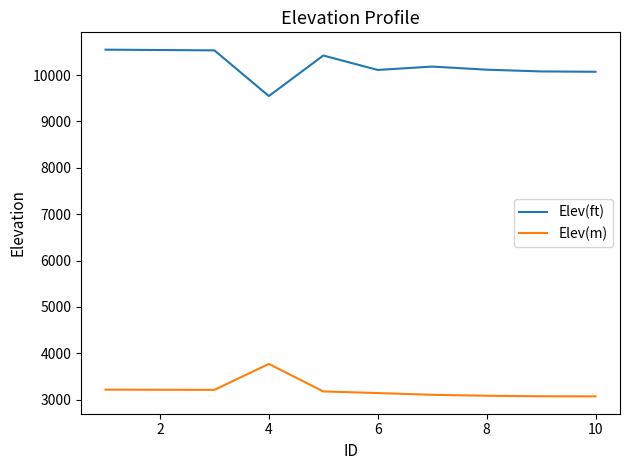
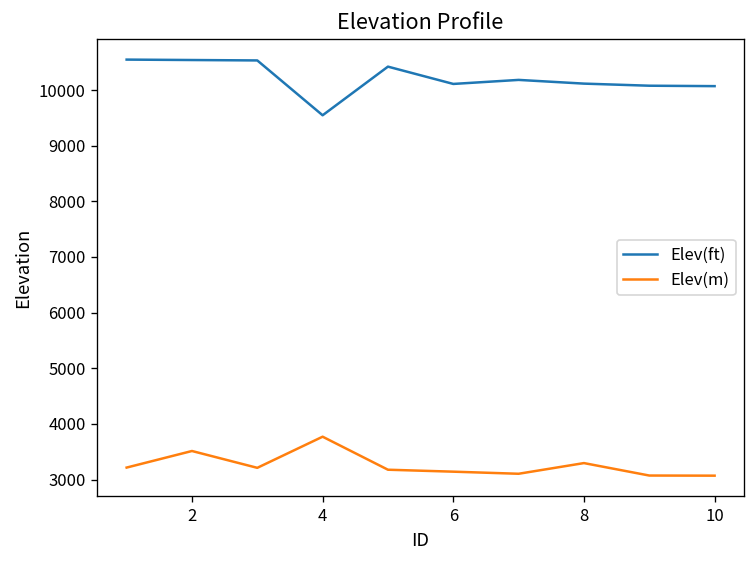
  {
    "Elev(ft)": {
      "2": 10500,
      "4": 9500,
      "6": 10100,
      "8": 10100,
      "10": 10100
    },
    "Elev(m)": {
-     "2": 3200,
+     "2": 3500,
      "4": 3800,
      "6": 3100,
-     "8": 3100,
+     "8": 3300,
      "10": 3100
    }
  }
